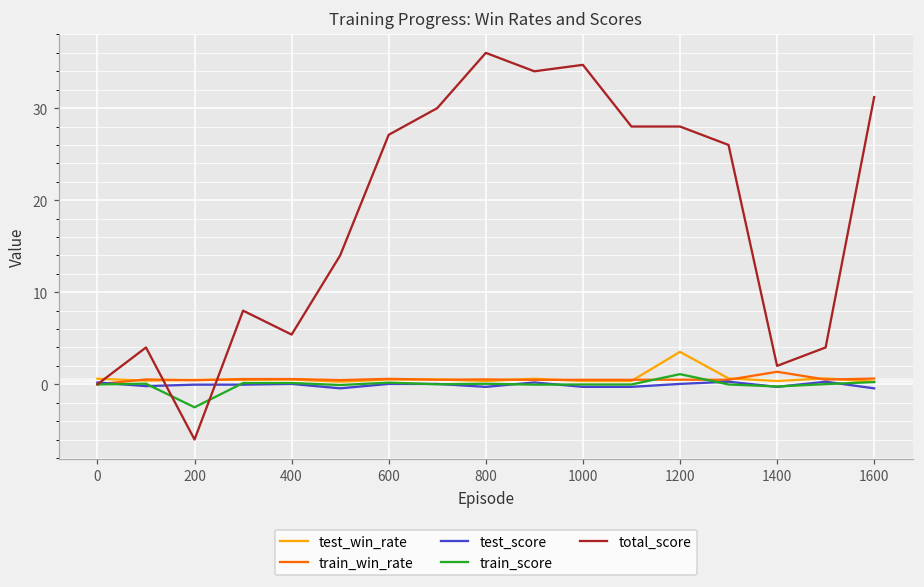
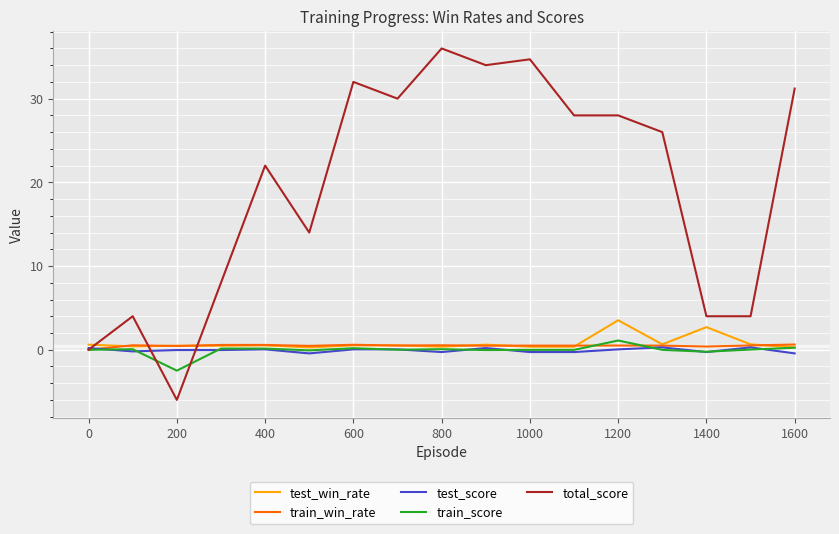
  {
    "test_win_rate": {
      "0": 1,
      "1200": 4,
-     "1400": 0
+     "1400": 3
    },
    "train_win_rate": {
      "1200": 1,
-     "1400": 1,
+     "1400": 0,
      "1600": 1
    },
    "test_score": {
      "200": 0,
      "800": 0,
      "1200": 0,
      "1600": 0
    },
    "train_score": {
      "200": -3,
      "1200": 1
    },
    "total_score": {
      "200": -6,
-     "400": 5,
-     "600": 27,
+     "400": 22,
+     "600": 32,
      "800": 36,
      "1000": 35,
      "1200": 28,
-     "1400": 2,
+     "1400": 4,
      "1600": 31
    }
  }
